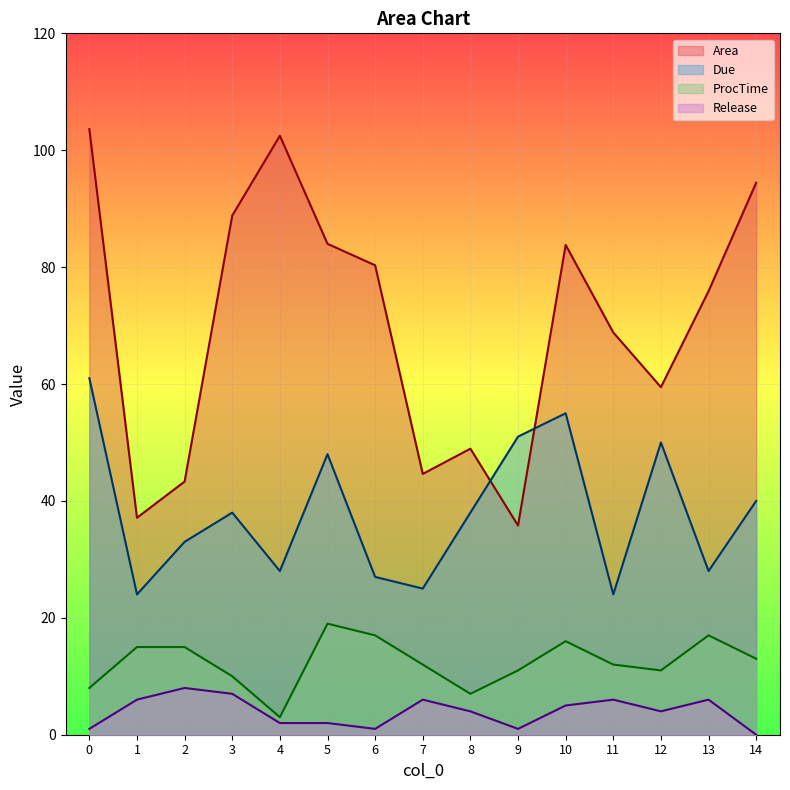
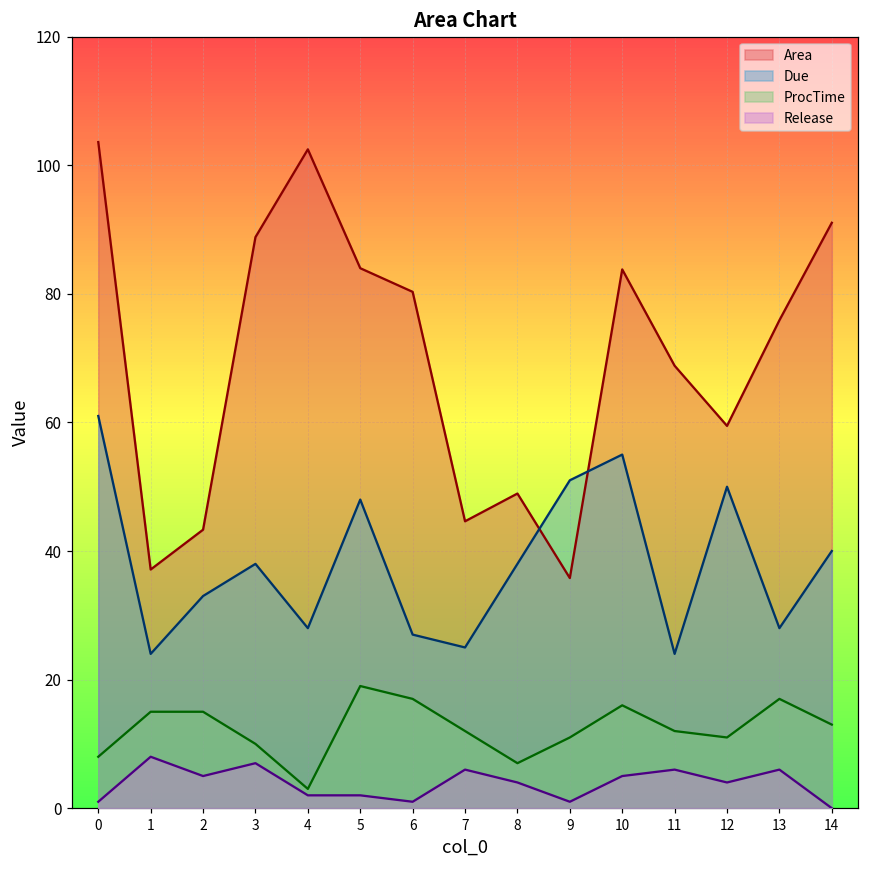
  {
    "Area": {
      "0": 104,
      "1": 37,
      "2": 43,
      "3": 89,
      "4": 102,
      "5": 84,
      "6": 80,
      "7": 45,
      "8": 49,
      "9": 36,
      "10": 84,
      "11": 69,
      "12": 59,
      "13": 76,
-     "14": 94
+     "14": 91
    },
    "Due": {
      "0": 61,
      "1": 24,
      "2": 33,
      "3": 38,
      "4": 28,
      "5": 48,
      "6": 27,
      "7": 25,
      "8": 38,
      "9": 51,
      "10": 55,
      "11": 24,
      "12": 50,
      "13": 28,
      "14": 40
    },
    "ProcTime": {
      "0": 8,
      "1": 15,
      "2": 15,
      "3": 10,
      "4": 3,
      "5": 19,
      "6": 17,
      "7": 12,
      "8": 7,
      "9": 11,
      "10": 16,
      "11": 12,
      "12": 11,
      "13": 17,
      "14": 13
    },
    "Release": {
      "0": 1,
-     "1": 6,
-     "2": 8,
+     "1": 8,
+     "2": 5,
      "3": 7,
      "4": 2,
      "5": 2,
      "6": 1,
      "7": 6,
      "8": 4,
      "9": 1,
      "10": 5,
      "11": 6,
      "12": 4,
      "13": 6,
      "14": 0
    }
  }
